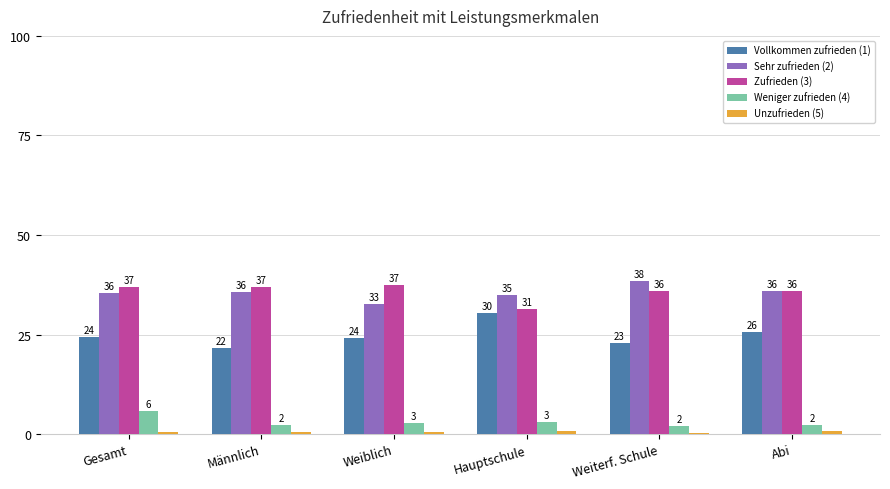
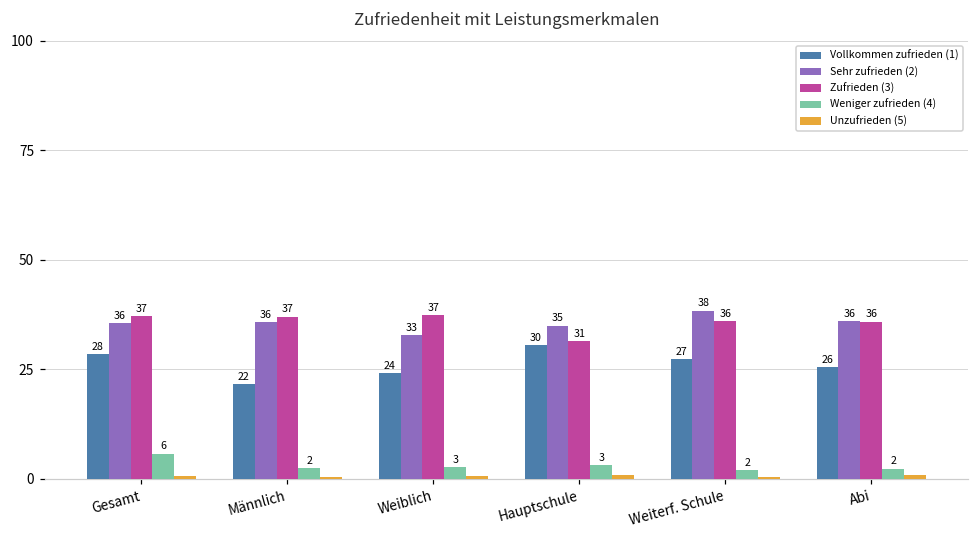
  {
    "Vollkommen zufrieden (1)": {
-     "Gesamt": 24,
+     "Gesamt": 28,
      "Männlich": 22,
      "Weiblich": 24,
      "Hauptschule": 30,
-     "Weiterf. Schule": 23,
+     "Weiterf. Schule": 27,
      "Abi": 26
    },
    "Sehr zufrieden (2)": {
      "Gesamt": 36,
      "Männlich": 36,
      "Weiblich": 33,
      "Hauptschule": 35,
      "Weiterf. Schule": 38,
      "Abi": 36
    },
    "Zufrieden (3)": {
      "Gesamt": 37,
      "Männlich": 37,
      "Weiblich": 37,
      "Hauptschule": 31,
      "Weiterf. Schule": 36,
      "Abi": 36
    },
    "Weniger zufrieden (4)": {
      "Gesamt": 6,
      "Männlich": 2,
      "Weiblich": 3,
      "Hauptschule": 3,
      "Weiterf. Schule": 2,
      "Abi": 2
    },
    "Unzufrieden (5)": {
      "Weiblich": 1,
      "Hauptschule": 1,
      "Abi": 1
    }
  }
